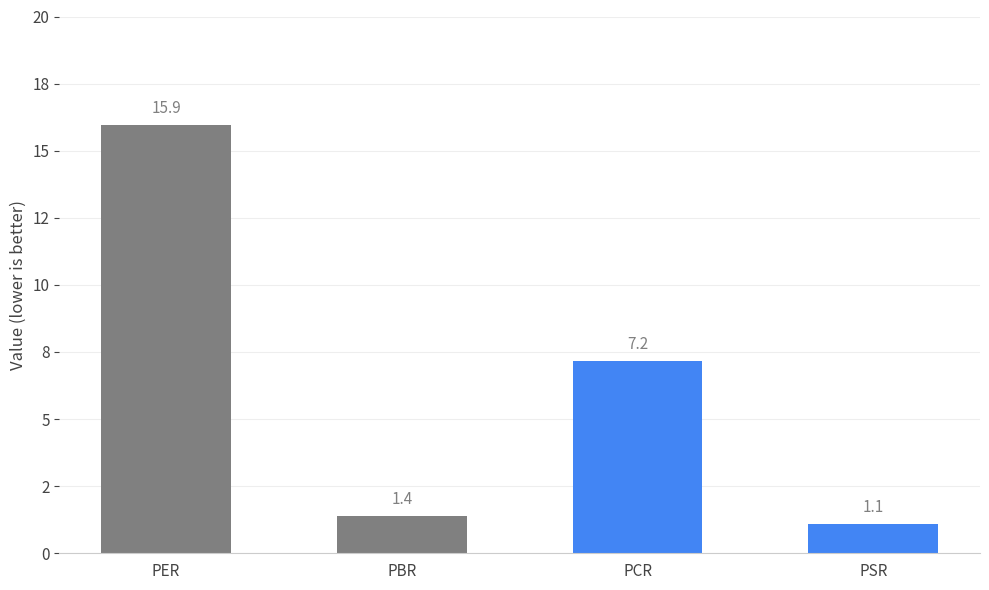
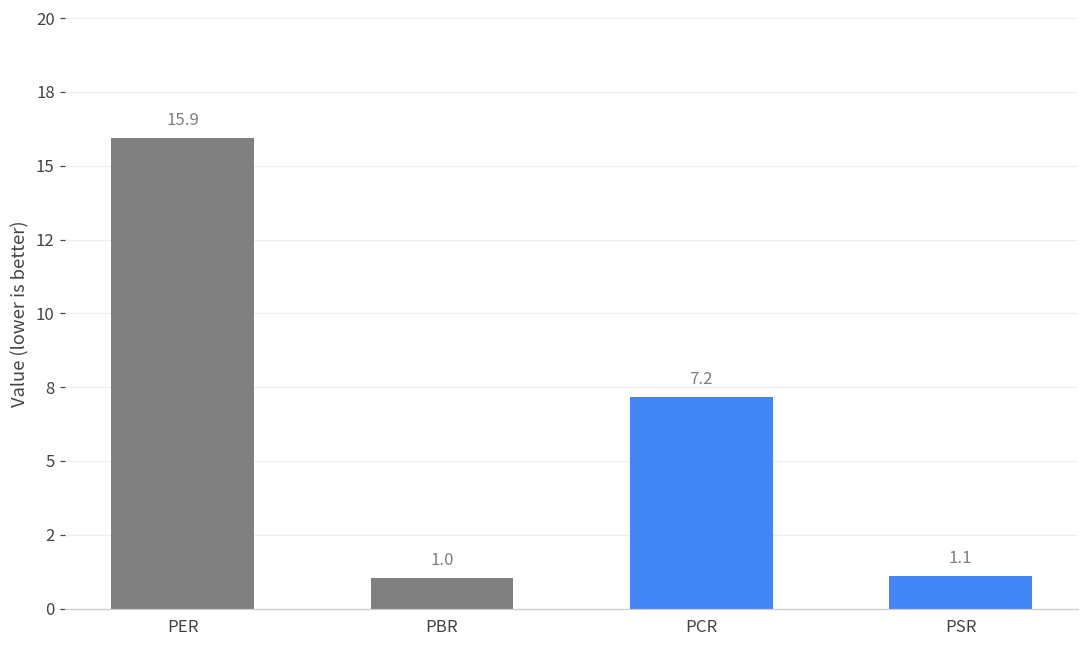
  {
    "PER": 15.9,
-   "PBR": 1.4,
+   "PBR": 1.0,
    "PCR": 7.2,
    "PSR": 1.1
  }
